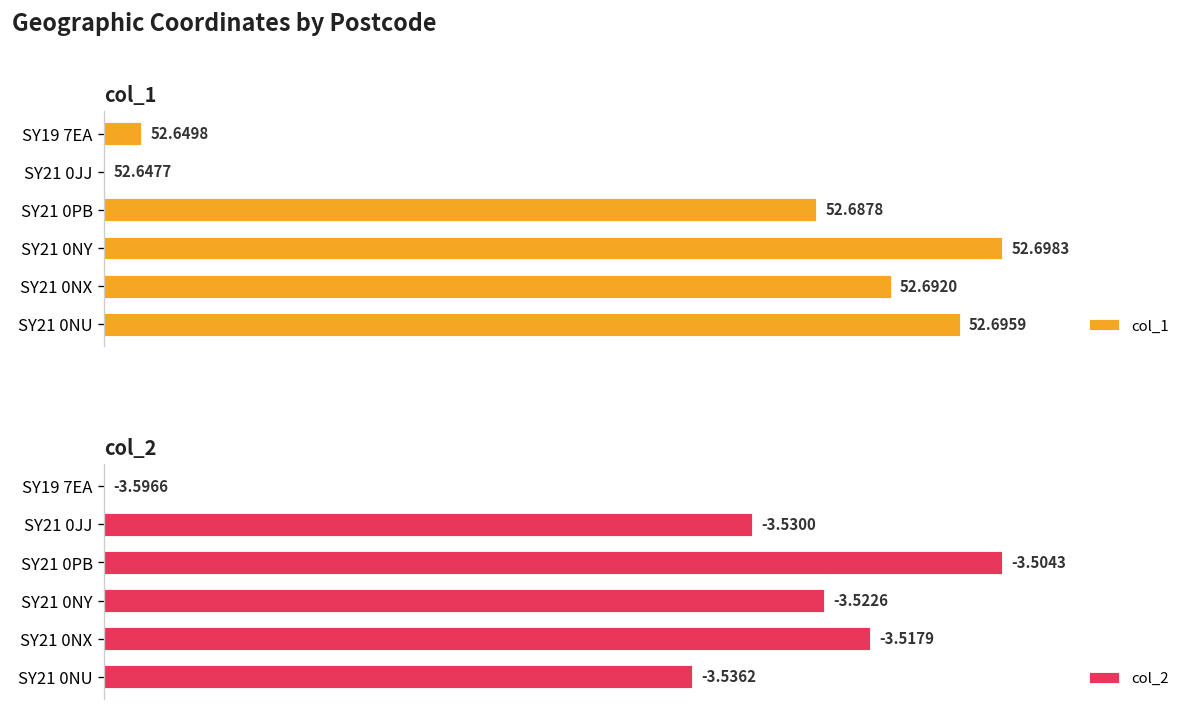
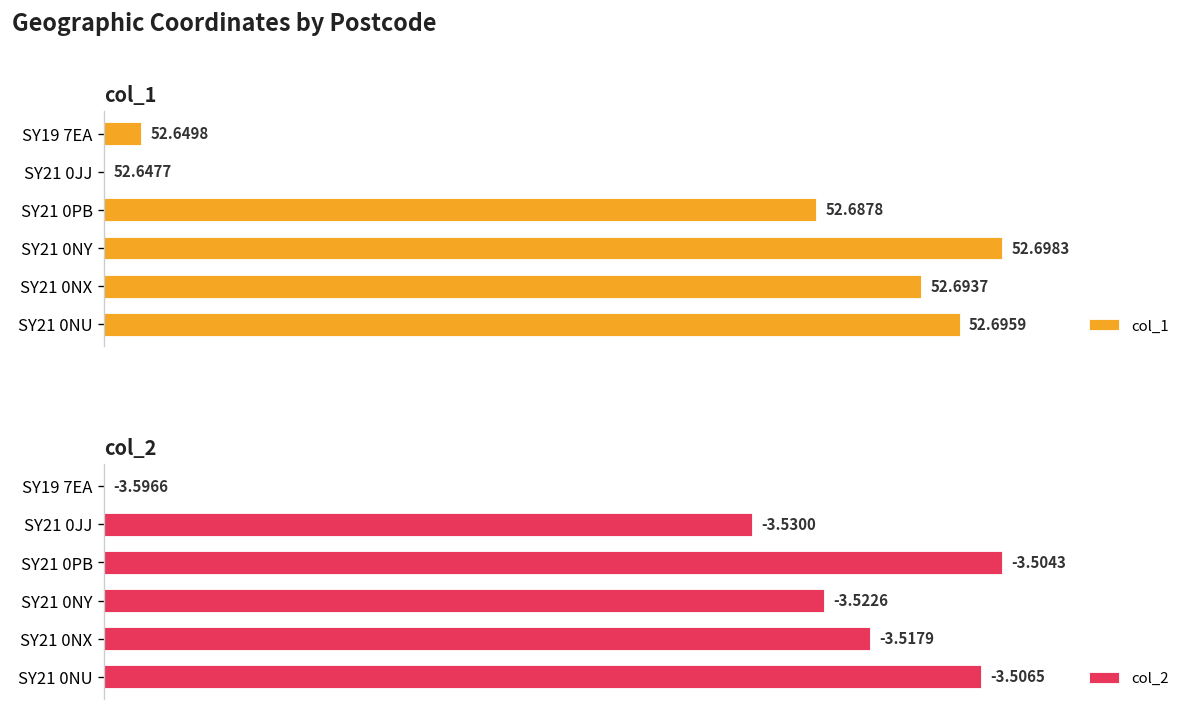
  {
    "col_1": {
-     "SY21 0NX": 52.6920
+     "SY21 0NX": 52.6937
    },
    "col_2": {
-     "SY21 0NU": -3.5362
+     "SY21 0NU": -3.5065
    }
  }
